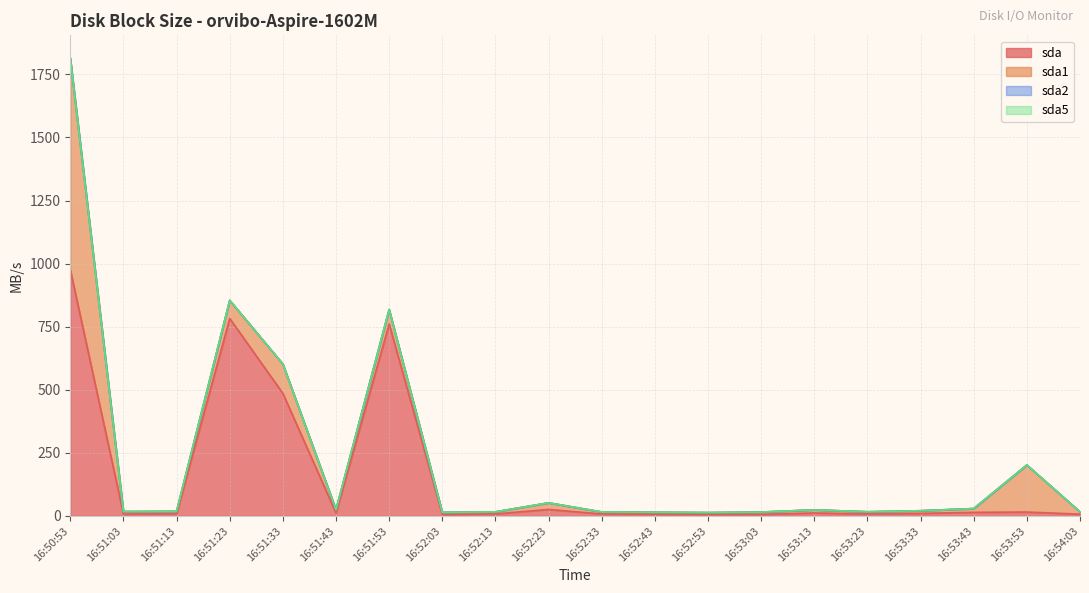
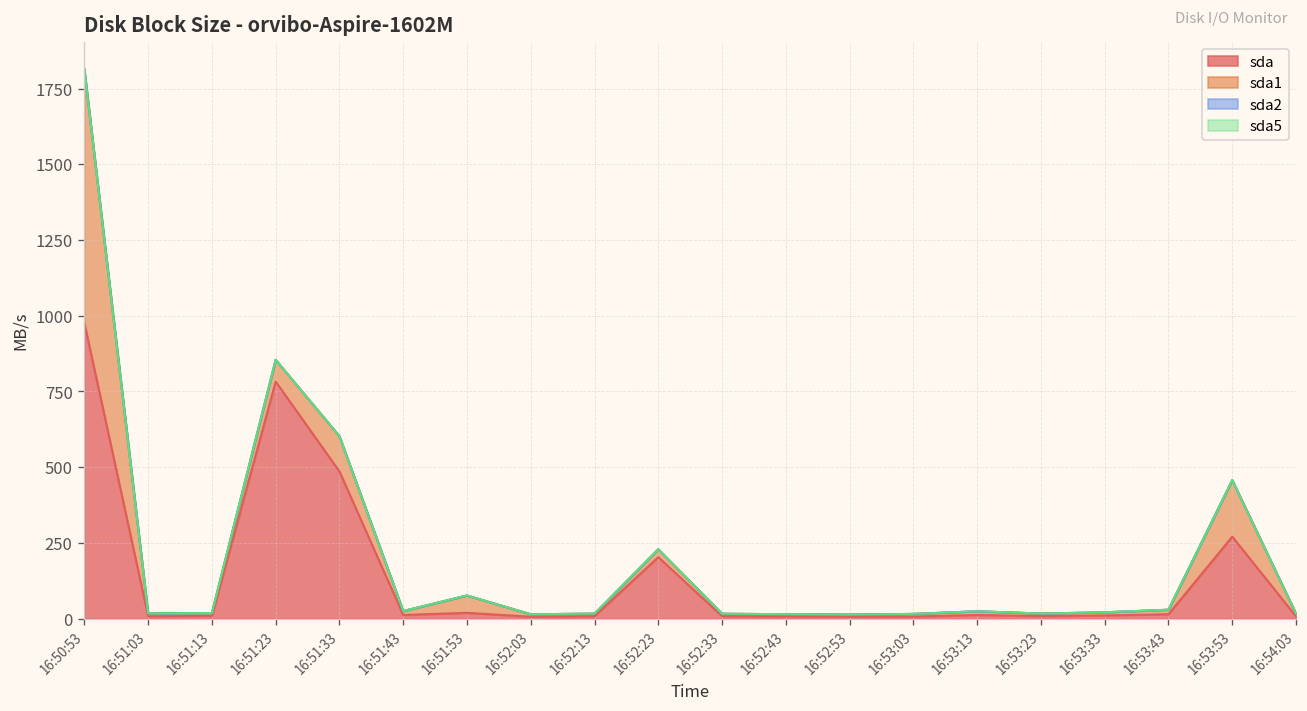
  {
    "sda": {
      "16:50:53": 980,
      "16:51:23": 780,
      "16:51:33": 490,
      "16:51:43": 10,
-     "16:51:53": 760,
-     "16:52:23": 30,
+     "16:51:53": 20,
+     "16:52:23": 200,
      "16:53:13": 10,
      "16:53:33": 10,
      "16:53:43": 10,
-     "16:53:53": 20
+     "16:53:53": 270
    }
  }
